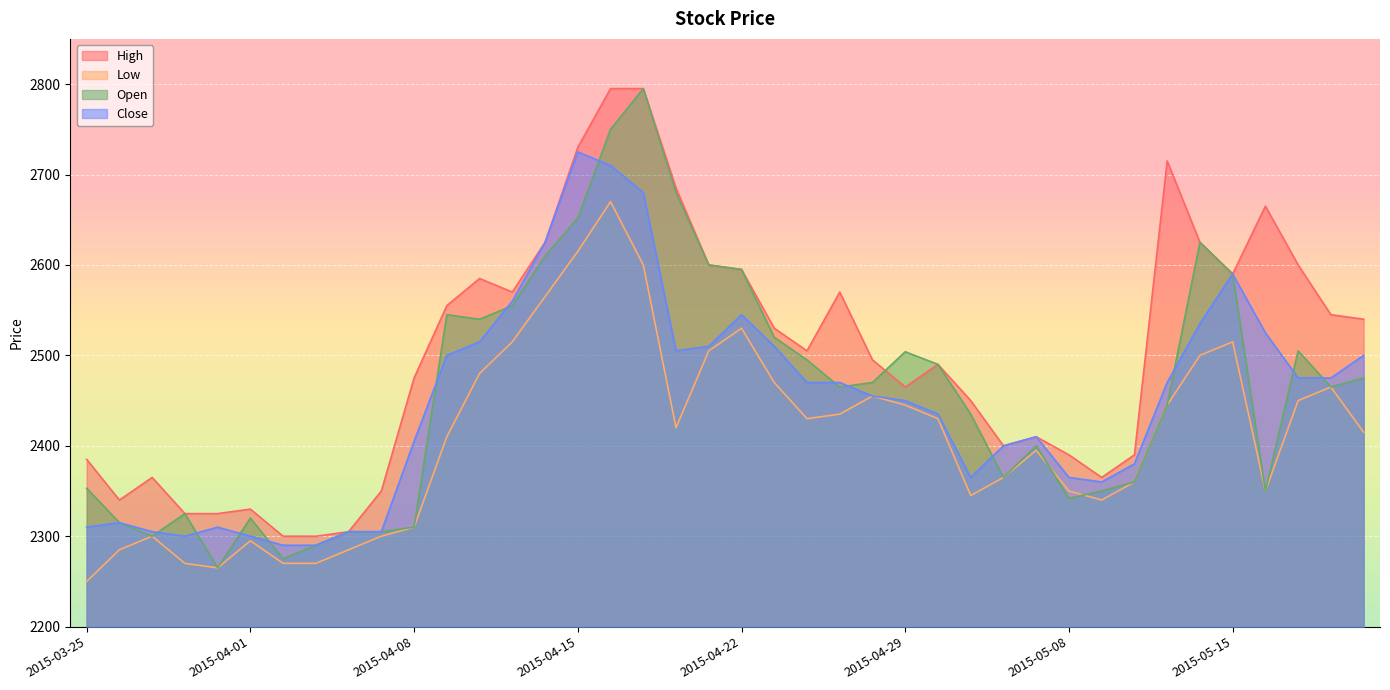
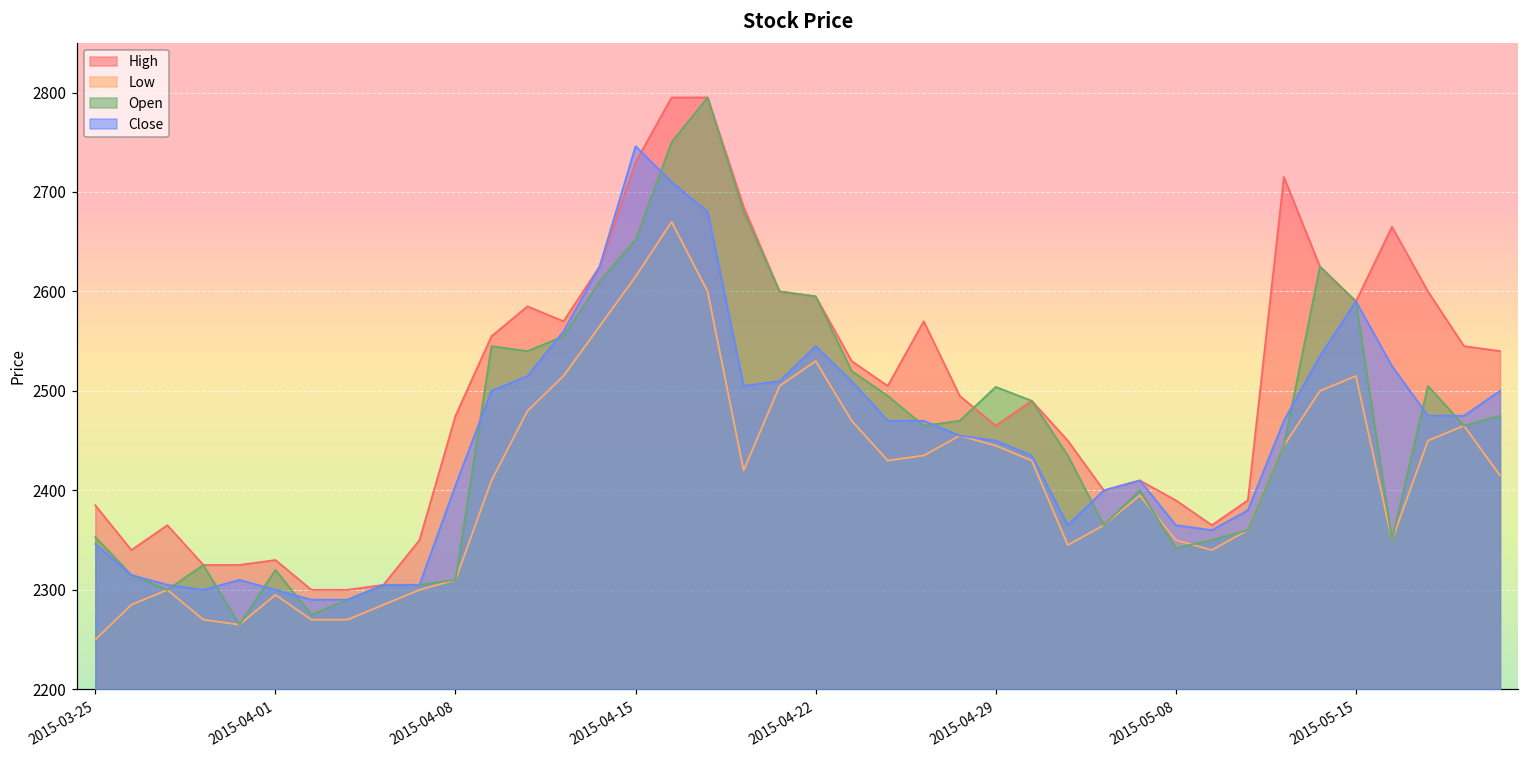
  {
    "Open": {
      "2015-03-25": 2350,
      "2015-04-01": 2320,
      "2015-04-15": 2650,
      "2015-04-29": 2500,
      "2015-05-08": 2340
    },
    "Close": {
-     "2015-03-25": 2310,
+     "2015-03-25": 2350,
      "2015-04-01": 2300,
      "2015-04-08": 2410,
-     "2015-04-15": 2730,
+     "2015-04-15": 2750,
      "2015-04-22": 2550,
      "2015-04-29": 2450,
      "2015-05-08": 2370
    }
  }
